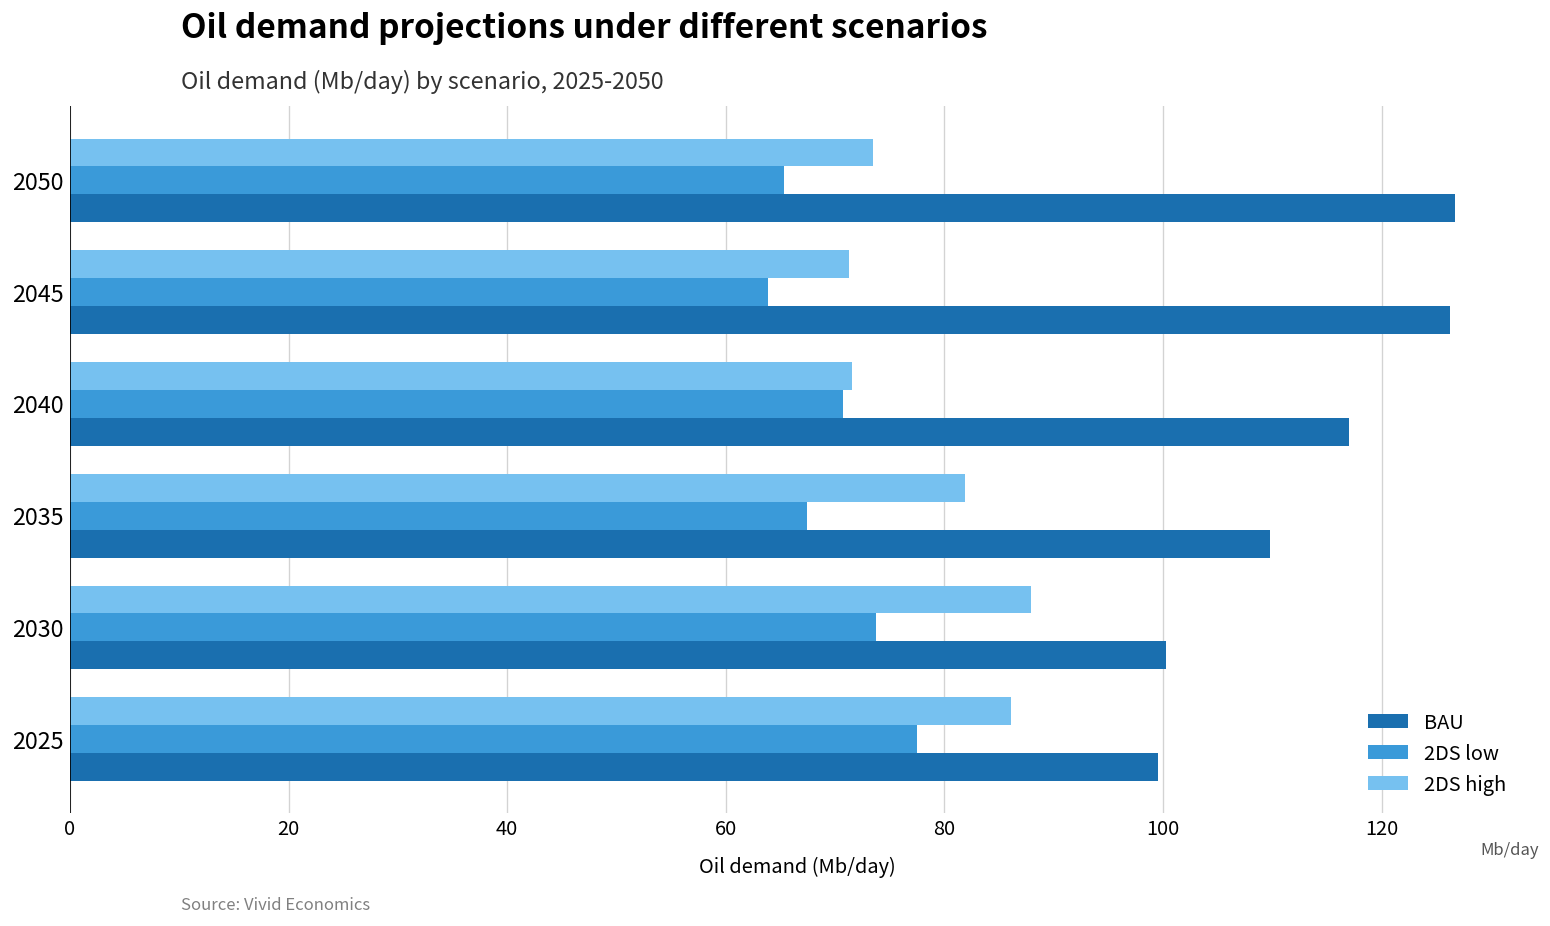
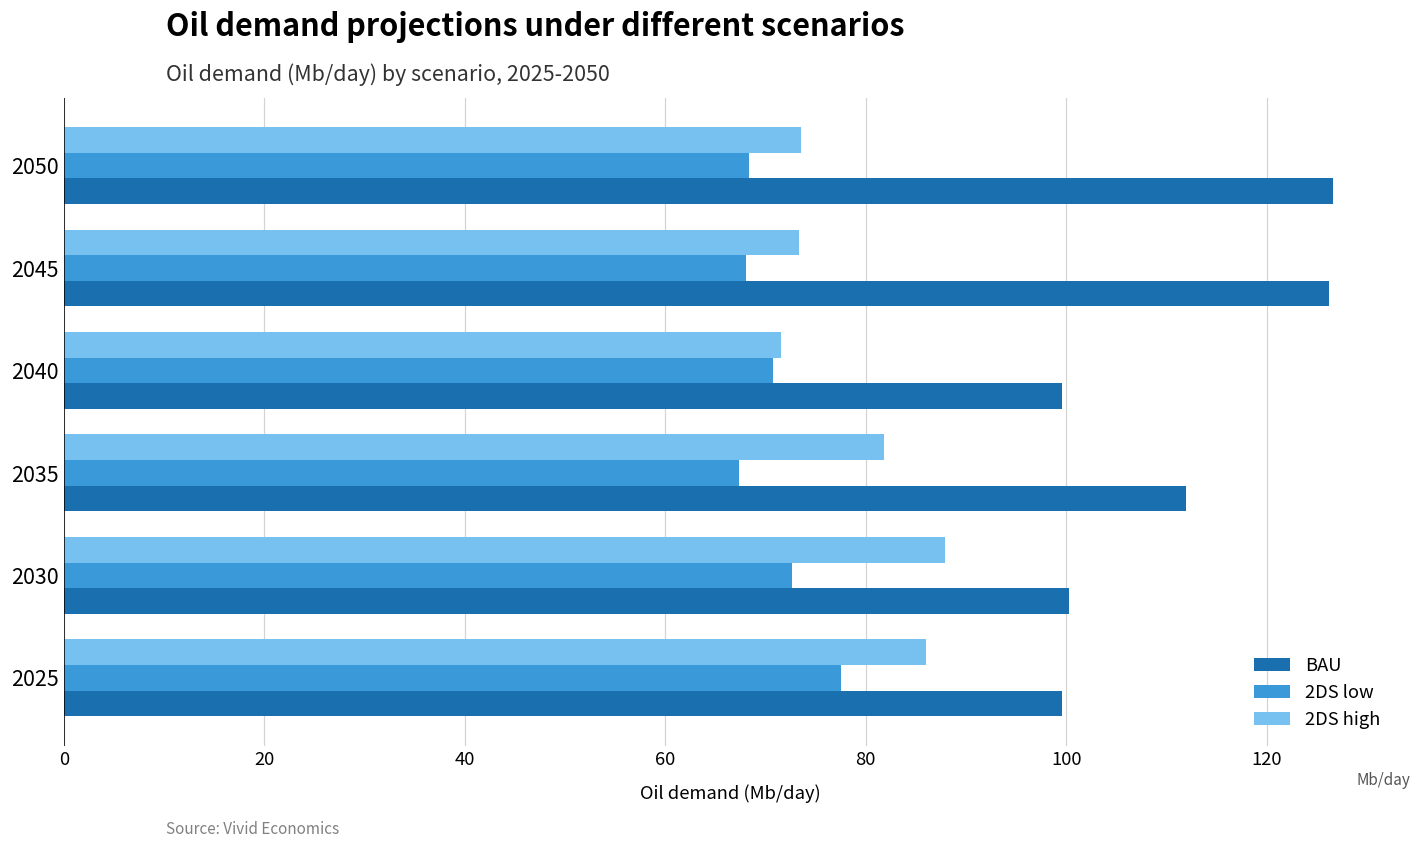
  {
    "BAU": {
      "2050": 127,
      "2045": 126,
-     "2040": 117,
-     "2035": 110,
+     "2040": 100,
+     "2035": 112,
      "2030": 100,
      "2025": 100
    },
    "2DS low": {
-     "2050": 65,
-     "2045": 64,
+     "2050": 68,
+     "2045": 68,
      "2040": 71,
      "2035": 67,
-     "2030": 74,
+     "2030": 73,
      "2025": 78
    },
    "2DS high": {
      "2050": 74,
-     "2045": 71,
+     "2045": 73,
      "2040": 72,
      "2035": 82,
      "2030": 88,
      "2025": 86
    }
  }
